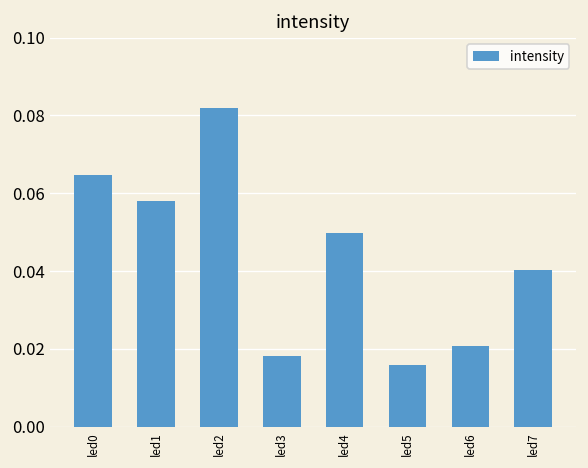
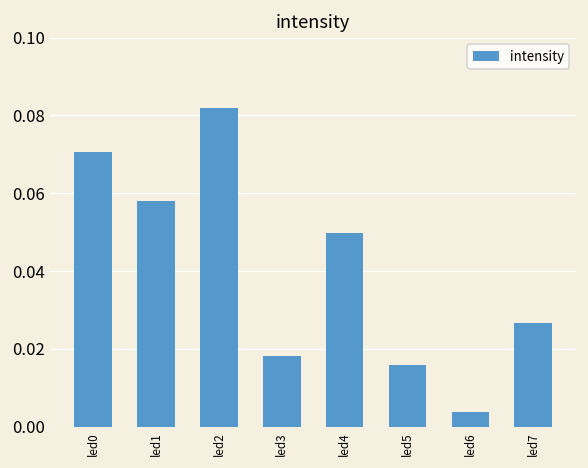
  {
-   "led0": 0.065,
+   "led0": 0.071,
    "led1": 0.058,
    "led2": 0.082,
    "led3": 0.018,
    "led4": 0.050,
    "led5": 0.016,
-   "led6": 0.021,
-   "led7": 0.040
+   "led6": 0.004,
+   "led7": 0.027
  }
